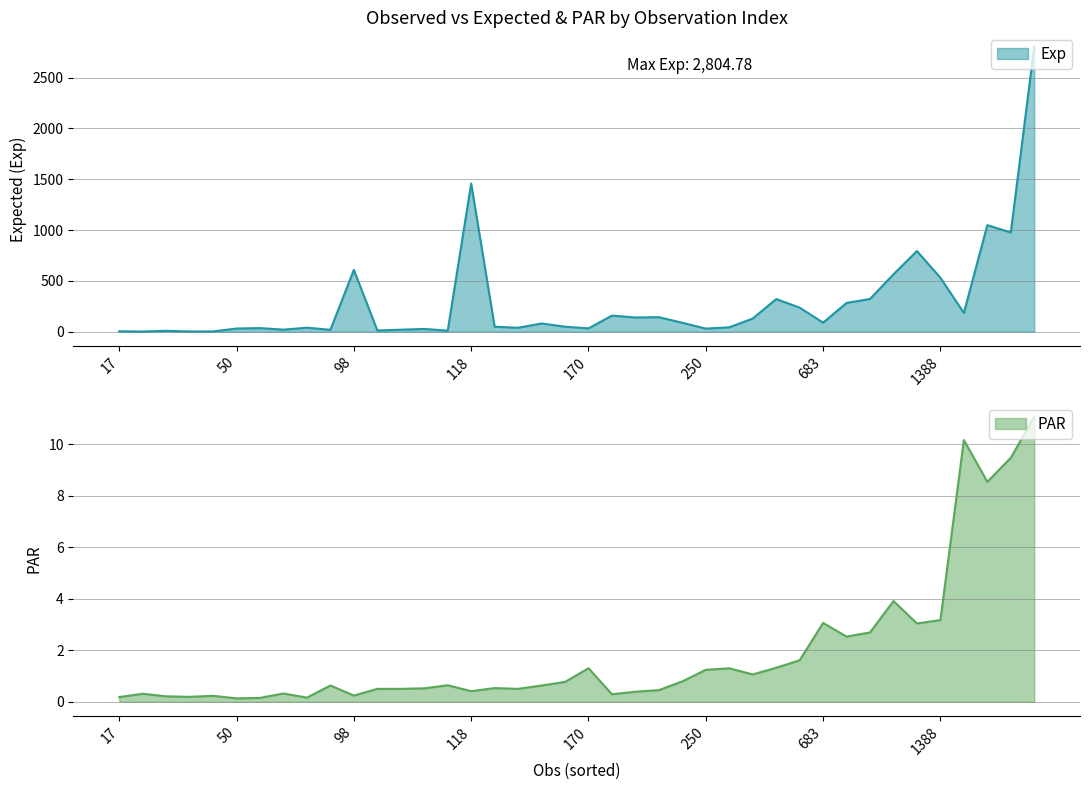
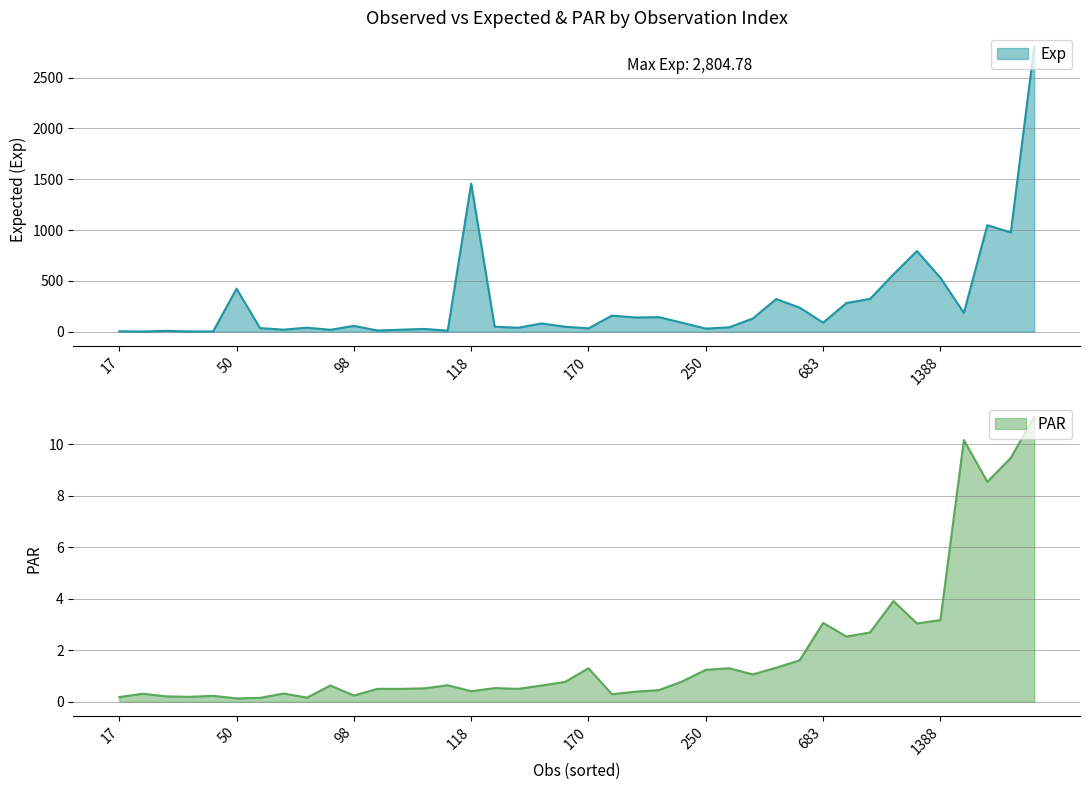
  {
    "Observed vs Expected & PAR by Observation Index": {
-     "50": 30,
-     "98": 610,
+     "50": 420,
+     "98": 60,
      "118": 1460,
      "170": 30,
      "250": 30,
      "683": 90,
      "1388": 530
    }
  }
